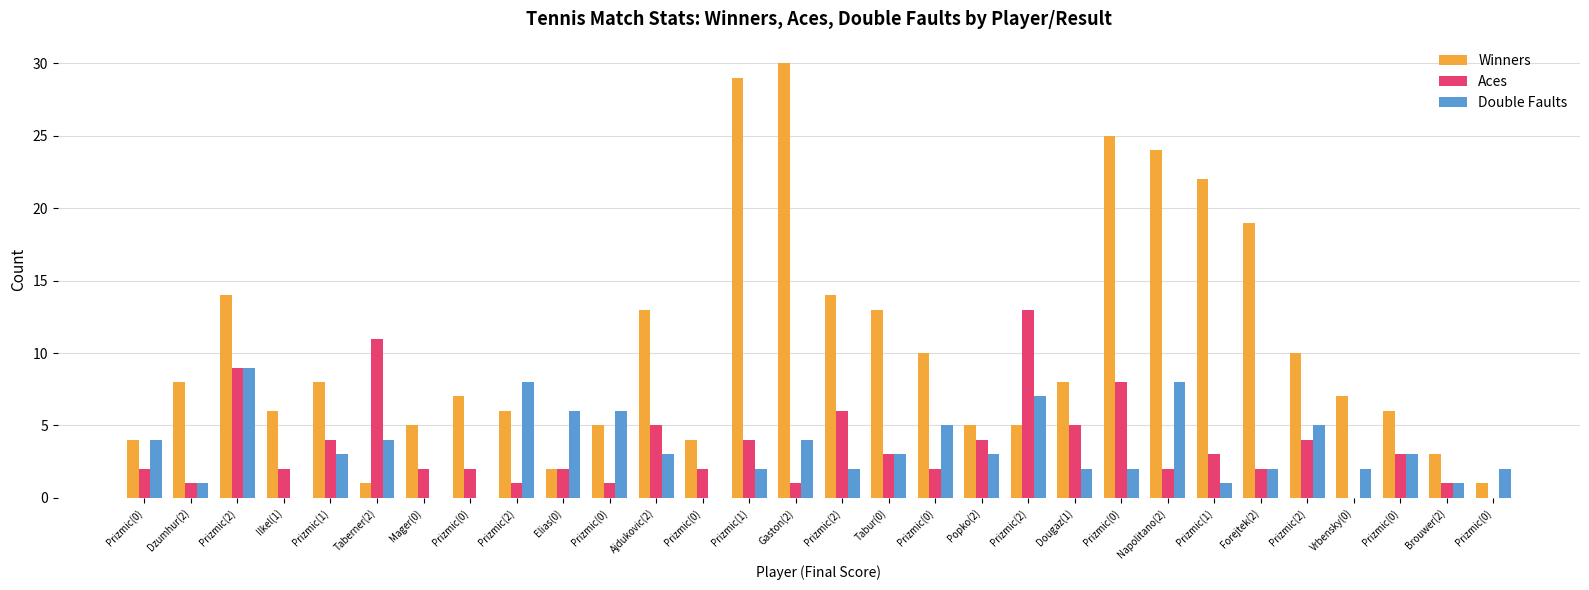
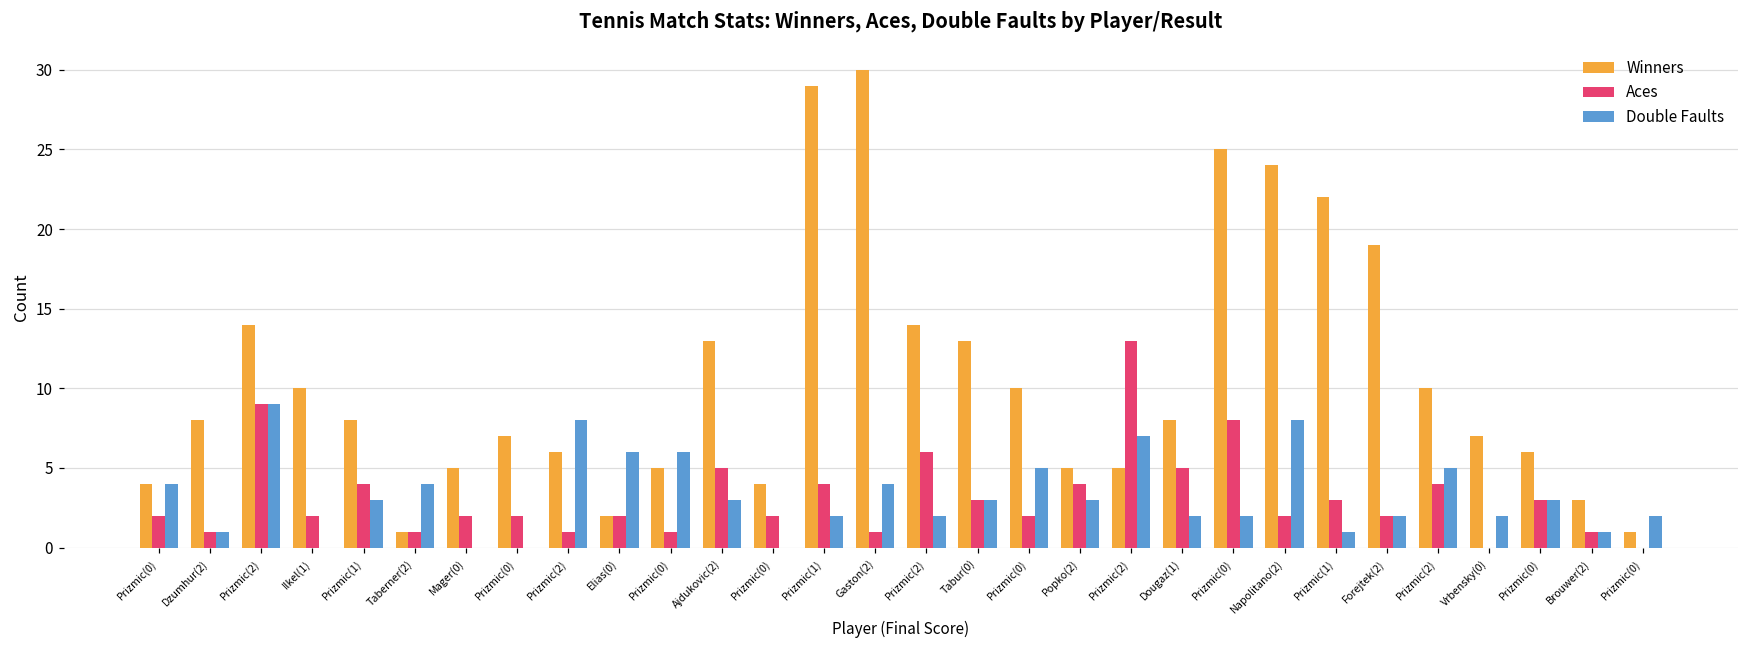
  {
    "Winners": {
      "Dzumhur(2)": 8,
-     "Ilkel(1)": 6,
+     "Ilkel(1)": 10,
      "Taberner(2)": 1,
      "Mager(0)": 5,
      "Elias(0)": 2,
      "Ajdukovic(2)": 13,
      "Gaston(2)": 30,
      "Tabur(0)": 13,
      "Popko(2)": 5,
      "Dougaz(1)": 8,
      "Napolitano(2)": 24,
      "Forejtek(2)": 19,
      "Vrbensky(0)": 7,
      "Brouwer(2)": 3
    },
    "Aces": {
      "Dzumhur(2)": 1,
      "Ilkel(1)": 2,
-     "Taberner(2)": 11,
+     "Taberner(2)": 1,
      "Mager(0)": 2,
      "Elias(0)": 2,
      "Ajdukovic(2)": 5,
      "Gaston(2)": 1,
      "Tabur(0)": 3,
      "Popko(2)": 4,
      "Dougaz(1)": 5,
      "Napolitano(2)": 2,
      "Forejtek(2)": 2,
      "Vrbensky(0)": 0,
      "Brouwer(2)": 1
    },
    "Double Faults": {
      "Dzumhur(2)": 1,
      "Ilkel(1)": 0,
      "Taberner(2)": 4,
      "Mager(0)": 0,
      "Elias(0)": 6,
      "Ajdukovic(2)": 3,
      "Gaston(2)": 4,
      "Tabur(0)": 3,
      "Popko(2)": 3,
      "Dougaz(1)": 2,
      "Napolitano(2)": 8,
      "Forejtek(2)": 2,
      "Vrbensky(0)": 2,
      "Brouwer(2)": 1
    }
  }
